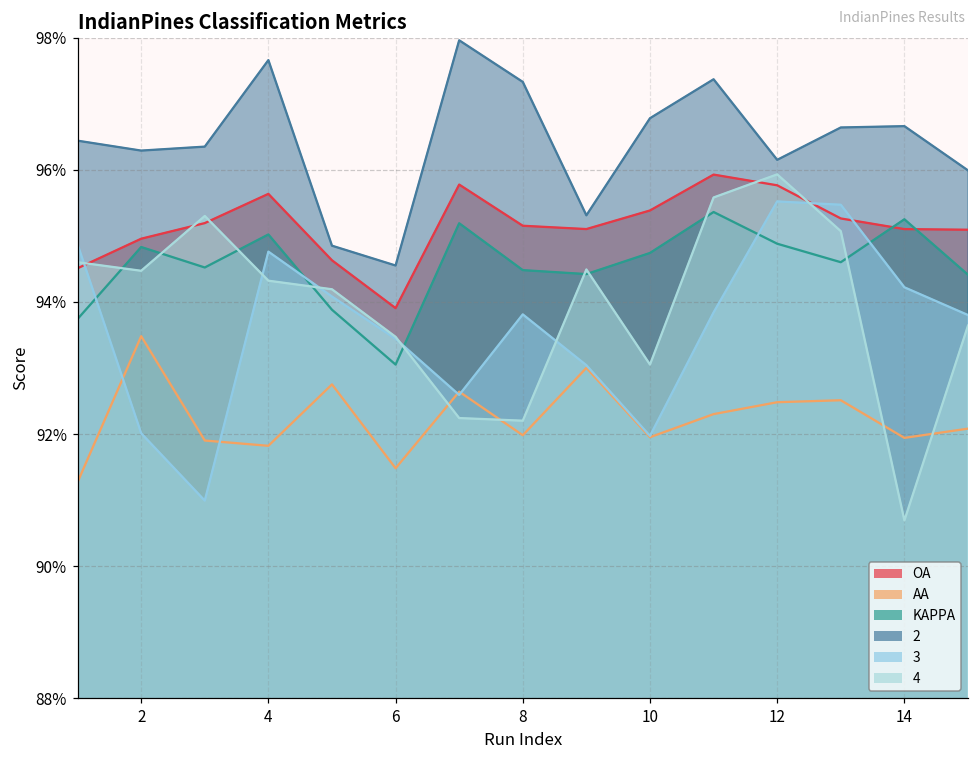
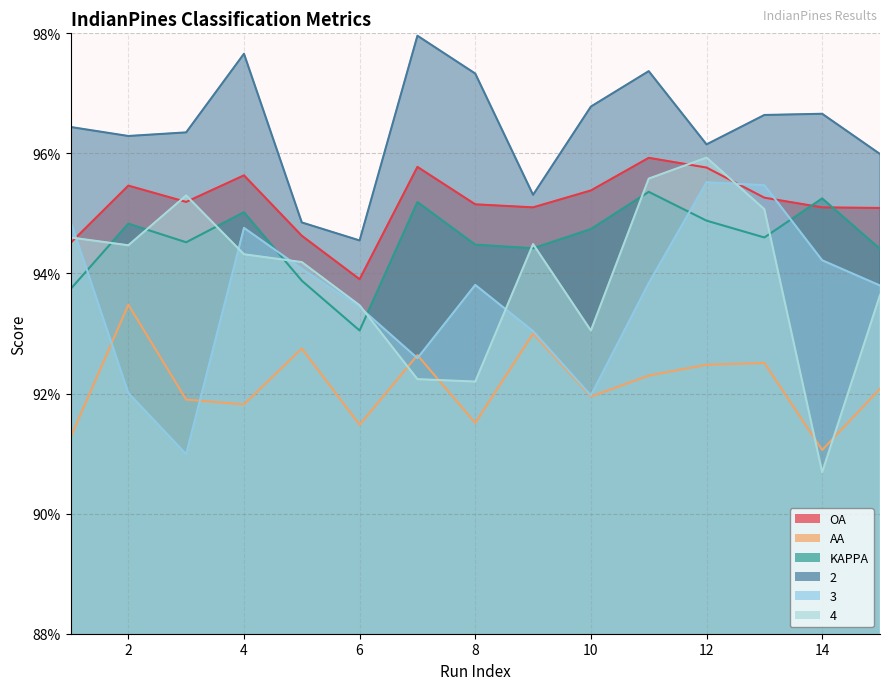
  {
    "OA": {
-     "2": "95.0%",
+     "2": "95.5%",
      "4": "95.6%",
      "6": "93.9%",
      "8": "95.2%",
      "10": "95.4%",
      "12": "95.8%",
      "14": "95.1%"
    },
    "AA": {
      "2": "93.5%",
      "4": "91.8%",
      "6": "91.5%",
-     "8": "92.0%",
+     "8": "91.5%",
      "12": "92.5%",
-     "14": "91.9%"
+     "14": "91.1%"
    }
  }
